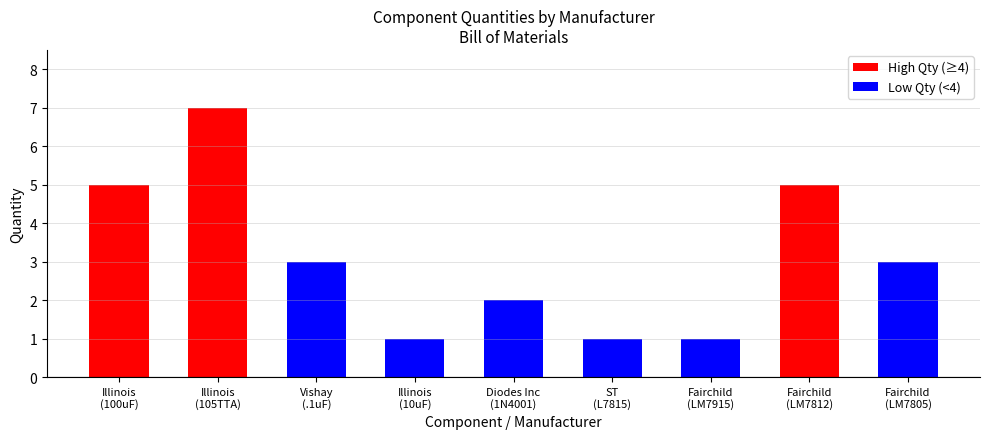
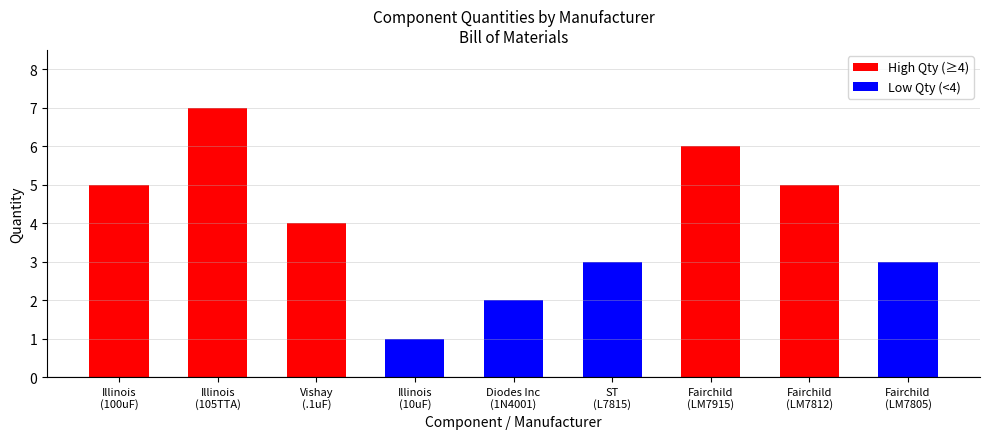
  {
    "Illinois (100uF)": 5,
    "Illinois (105TTA)": 7,
-   "Vishay (.1uF)": 3,
+   "Vishay (.1uF)": 4,
    "Illinois (10uF)": 1,
    "Diodes Inc (1N4001)": 2,
-   "ST (L7815)": 1,
-   "Fairchild (LM7915)": 1,
+   "ST (L7815)": 3,
+   "Fairchild (LM7915)": 6,
    "Fairchild (LM7812)": 5,
    "Fairchild (LM7805)": 3
  }
